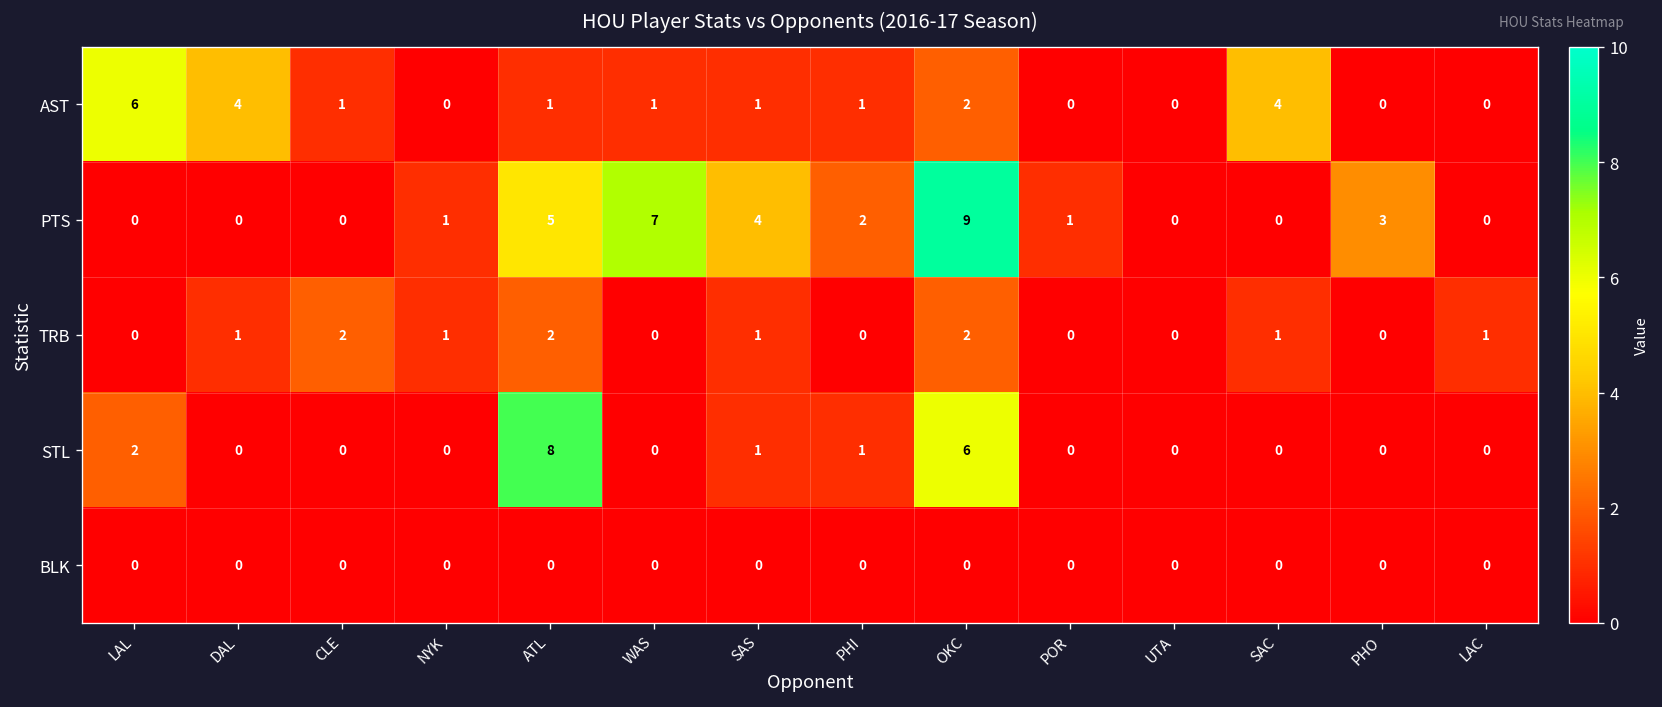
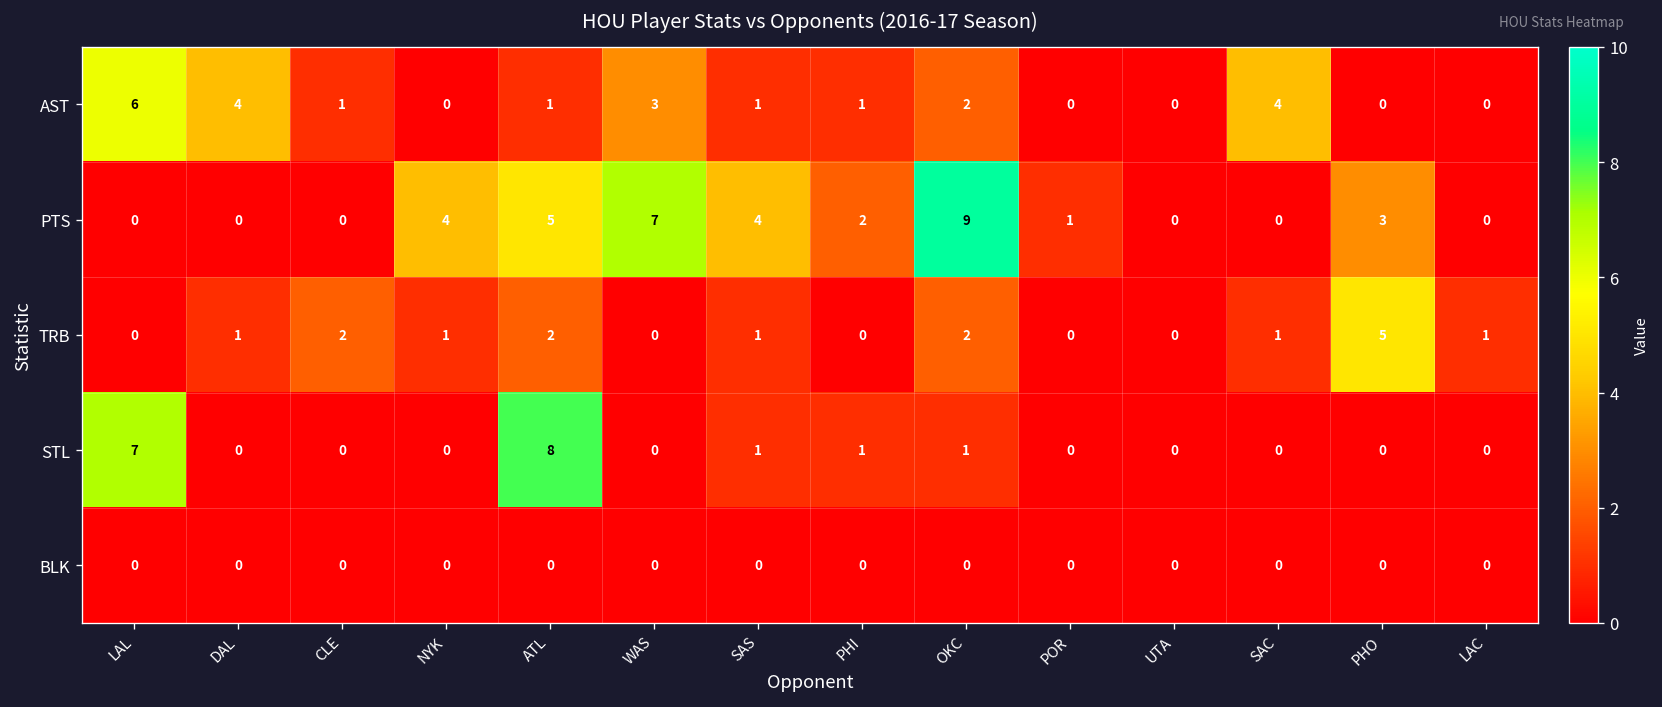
  {
    "AST": {
      "LAL": 6,
      "DAL": 4,
      "CLE": 1,
      "NYK": 0,
      "ATL": 1,
-     "WAS": 1,
+     "WAS": 3,
      "SAS": 1,
      "PHI": 1,
      "OKC": 2,
      "POR": 0,
      "UTA": 0,
      "SAC": 4,
      "PHO": 0,
      "LAC": 0
    },
    "PTS": {
      "LAL": 0,
      "DAL": 0,
      "CLE": 0,
-     "NYK": 1,
+     "NYK": 4,
      "ATL": 5,
      "WAS": 7,
      "SAS": 4,
      "PHI": 2,
      "OKC": 9,
      "POR": 1,
      "UTA": 0,
      "SAC": 0,
      "PHO": 3,
      "LAC": 0
    },
    "TRB": {
      "LAL": 0,
      "DAL": 1,
      "CLE": 2,
      "NYK": 1,
      "ATL": 2,
      "WAS": 0,
      "SAS": 1,
      "PHI": 0,
      "OKC": 2,
      "POR": 0,
      "UTA": 0,
      "SAC": 1,
-     "PHO": 0,
+     "PHO": 5,
      "LAC": 1
    },
    "STL": {
-     "LAL": 2,
+     "LAL": 7,
      "DAL": 0,
      "CLE": 0,
      "NYK": 0,
      "ATL": 8,
      "WAS": 0,
      "SAS": 1,
      "PHI": 1,
-     "OKC": 6,
+     "OKC": 1,
      "POR": 0,
      "UTA": 0,
      "SAC": 0,
      "PHO": 0,
      "LAC": 0
    },
    "BLK": {
      "LAL": 0,
      "DAL": 0,
      "CLE": 0,
      "NYK": 0,
      "ATL": 0,
      "WAS": 0,
      "SAS": 0,
      "PHI": 0,
      "OKC": 0,
      "POR": 0,
      "UTA": 0,
      "SAC": 0,
      "PHO": 0,
      "LAC": 0
    }
  }
